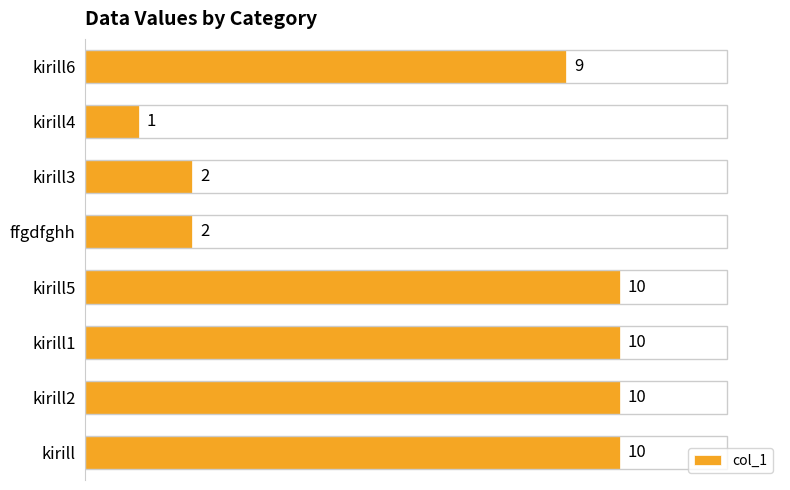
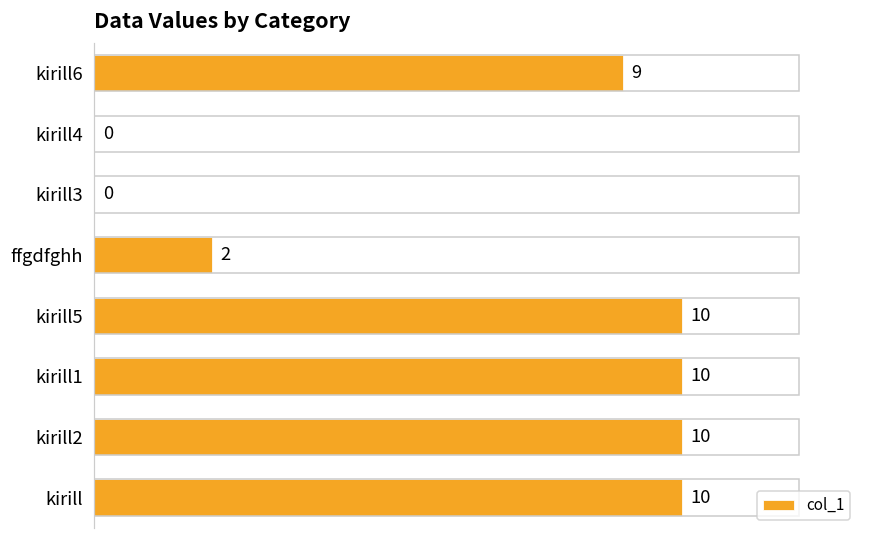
  {
    "kirill6": 9,
-   "kirill4": 1,
-   "kirill3": 2,
+   "kirill4": 0,
+   "kirill3": 0,
    "ffgdfghh": 2,
    "kirill5": 10,
    "kirill1": 10,
    "kirill2": 10,
    "kirill": 10
  }
